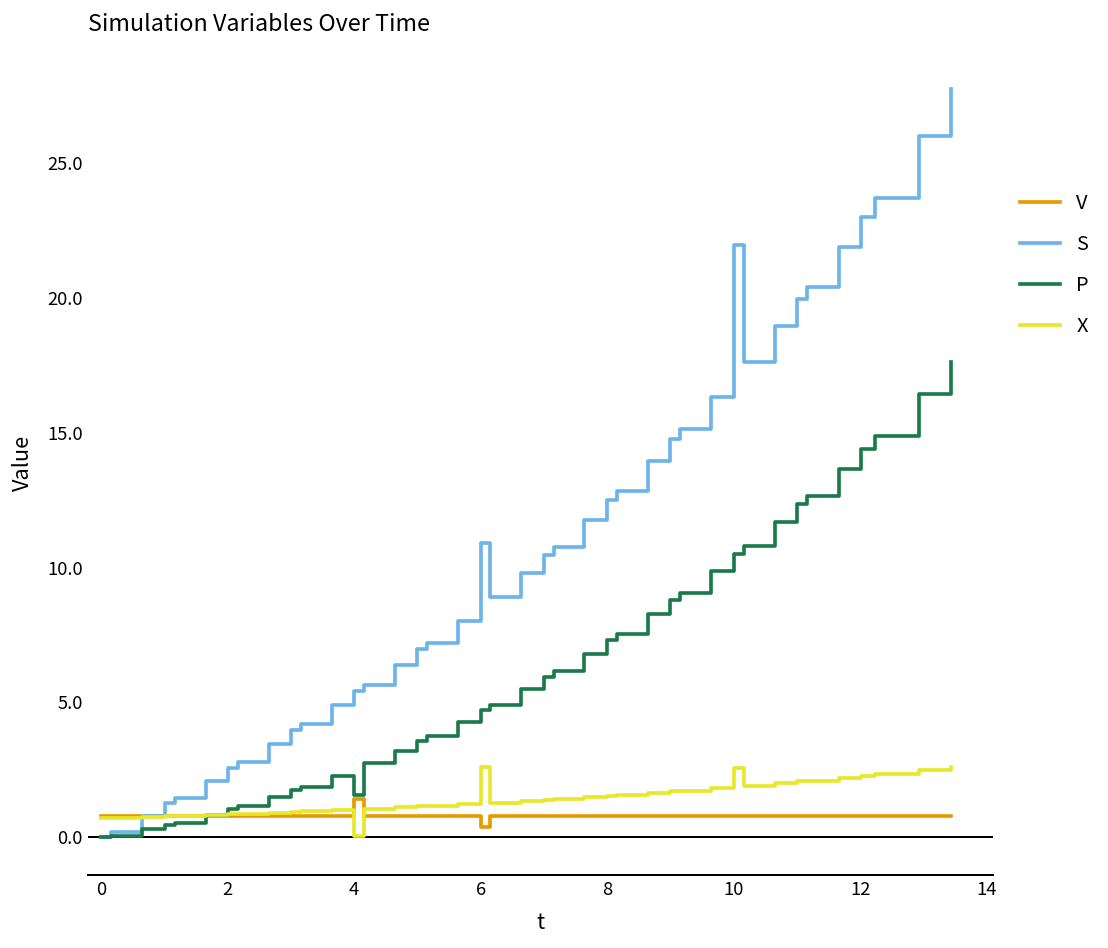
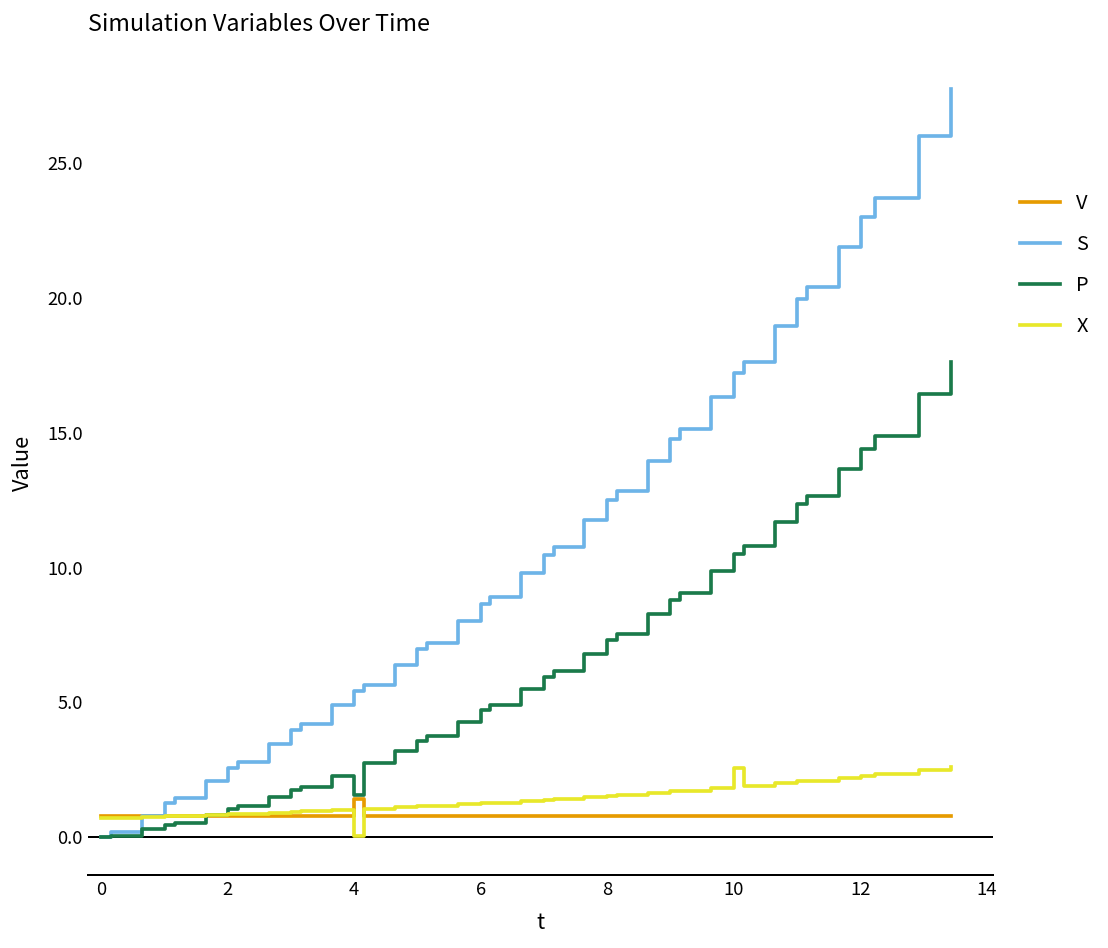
  {
    "V": {
      "4": 1.4,
-     "6": 0.4,
+     "6": 0.8,
      "10": 0.8
    },
    "S": {
      "4": 5.4,
-     "6": 10.9,
-     "10": 22.0
+     "6": 8.6,
+     "10": 17.2
    },
    "P": {
      "4": 1.6,
      "6": 4.7,
      "10": 10.5
    },
    "X": {
      "4": 0.1,
-     "6": 2.6,
+     "6": 1.3,
      "10": 2.6
    }
  }
